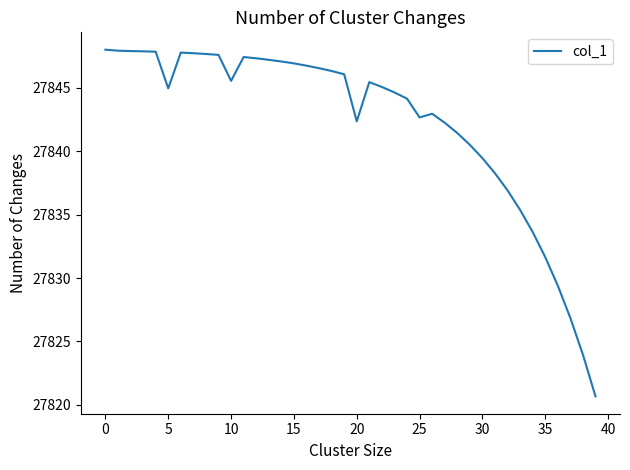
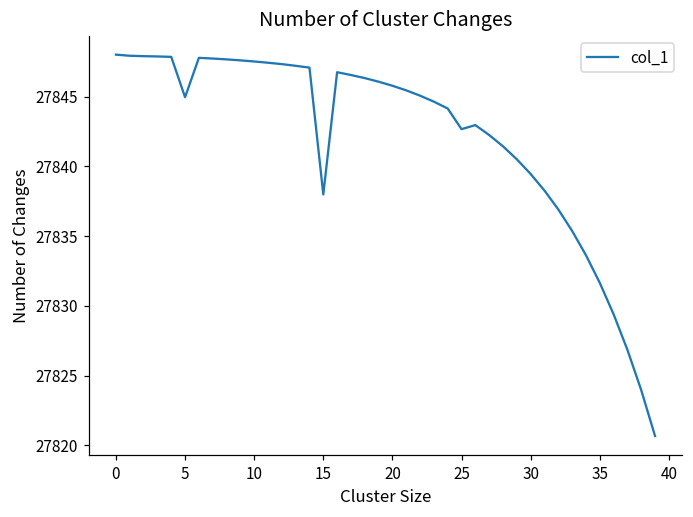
  {
    "0": 27848.0,
    "5": 27845.0,
-   "10": 27845.5,
-   "15": 27846.9,
-   "20": 27842.4,
+   "10": 27847.5,
+   "15": 27838.0,
+   "20": 27845.8,
    "25": 27842.7,
    "30": 27839.5,
    "35": 27831.7
  }
